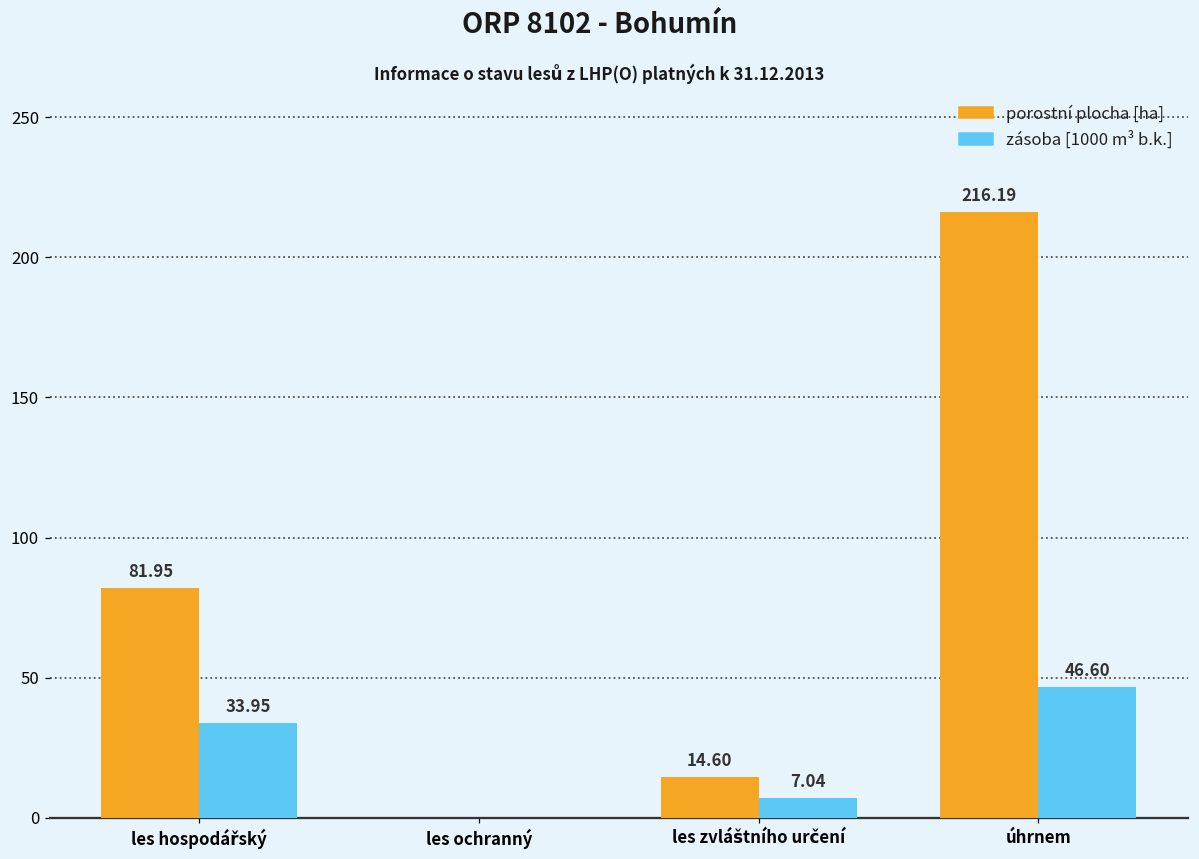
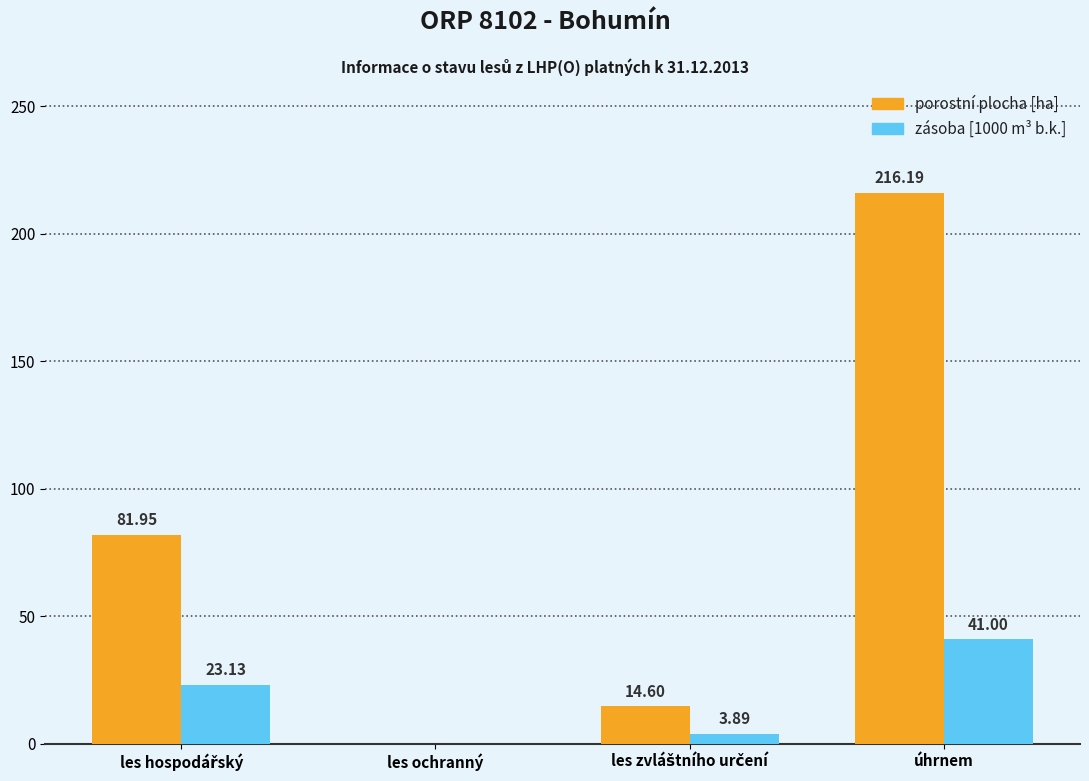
  {
    "porostní plocha [ha]": {
      "les hospodářský": 81.95,
      "les zvláštního určení": 14.60,
      "úhrnem": 216.19
    },
    "zásoba [1000 m³ b.k.]": {
-     "les hospodářský": 33.95,
-     "les zvláštního určení": 7.04,
-     "úhrnem": 46.60
+     "les hospodářský": 23.13,
+     "les zvláštního určení": 3.89,
+     "úhrnem": 41.00
    }
  }
